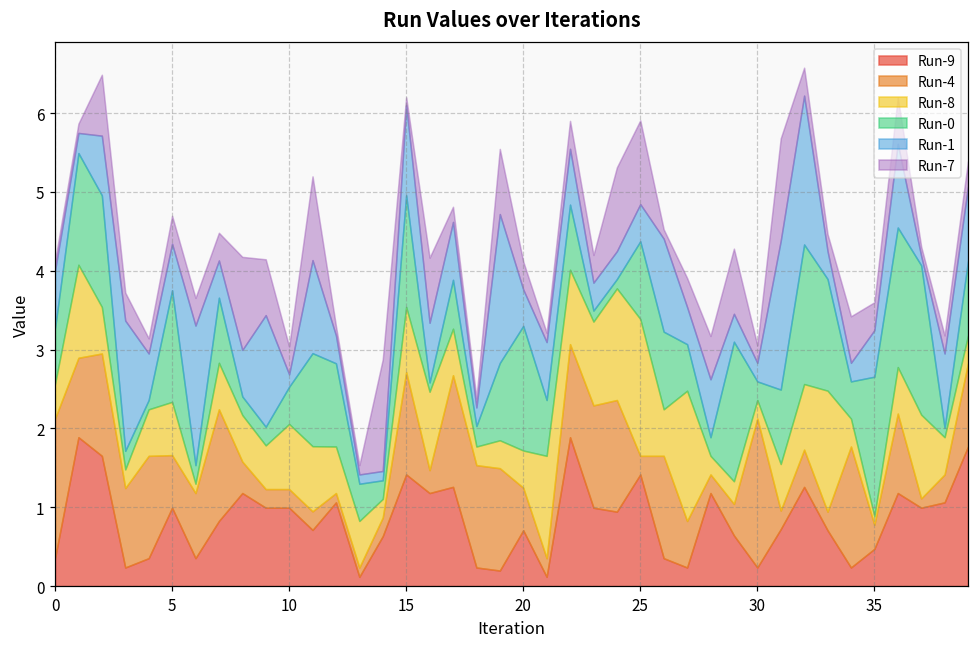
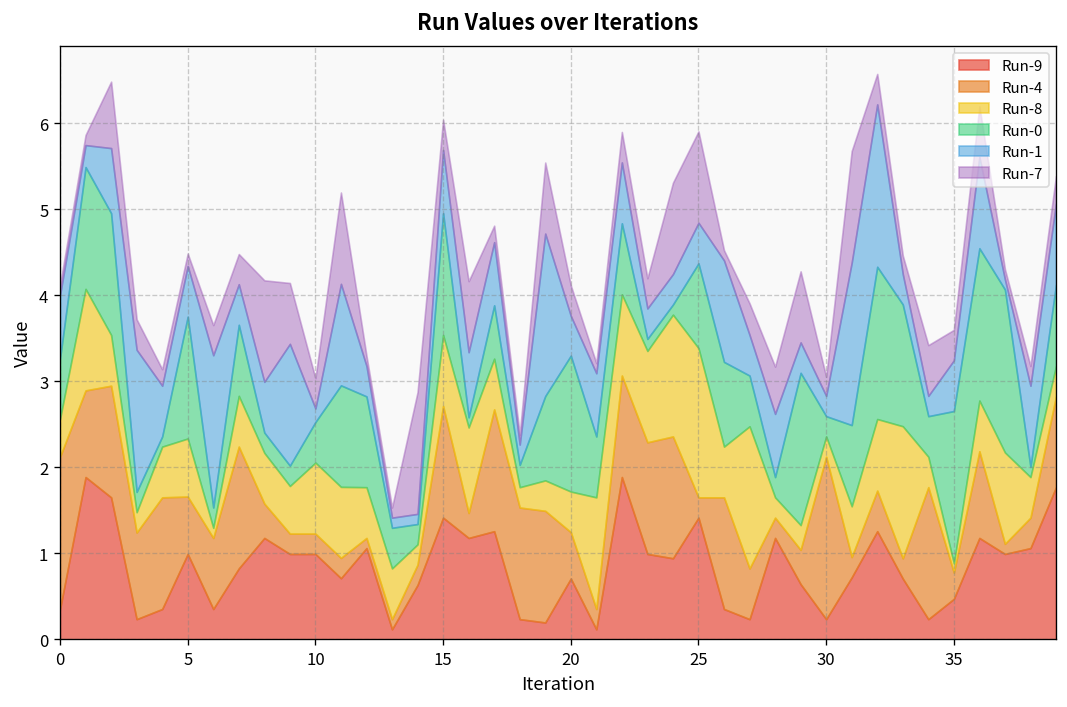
  {
    "Run-8": {
      "0": 0.4,
      "5": 0.7,
      "10": 0.8,
      "15": 0.8,
      "20": 0.5,
      "25": 1.7,
      "30": 0.2,
      "35": 0.1
    },
    "Run-0": {
      "0": 0.7,
      "5": 1.4,
      "10": 0.5,
      "15": 1.4,
      "20": 1.6,
      "25": 1.0,
      "30": 0.2,
      "35": 1.8
    },
    "Run-1": {
      "0": 0.7,
      "5": 0.6,
      "10": 0.2,
-     "15": 1.1,
+     "15": 0.7,
      "20": 0.5,
      "25": 0.5,
      "30": 0.2,
      "35": 0.6
    },
    "Run-7": {
      "0": 0.1,
-     "5": 0.4,
+     "5": 0.1,
      "10": 0.4,
-     "15": 0.1,
+     "15": 0.4,
      "20": 0.4,
      "25": 1.1,
      "30": 0.2,
      "35": 0.4
    }
  }
